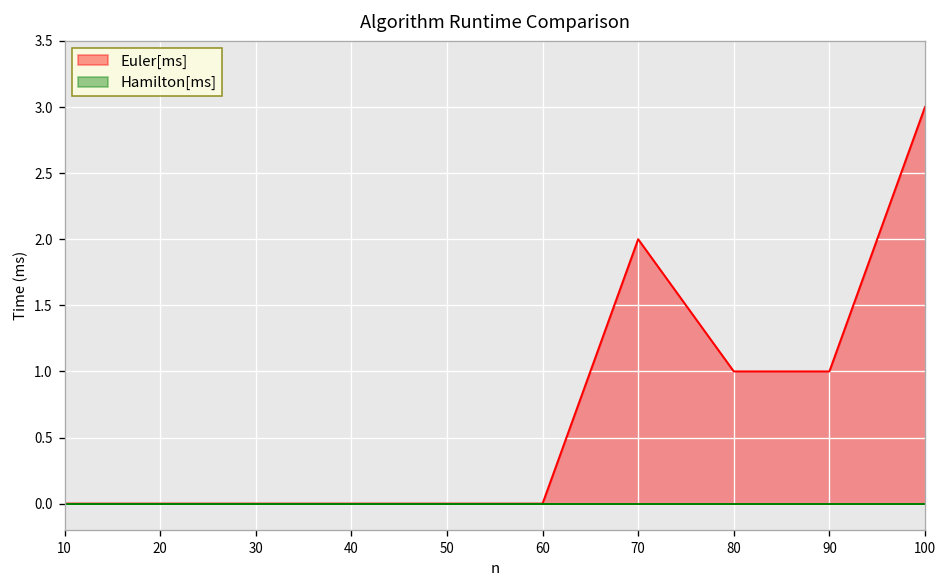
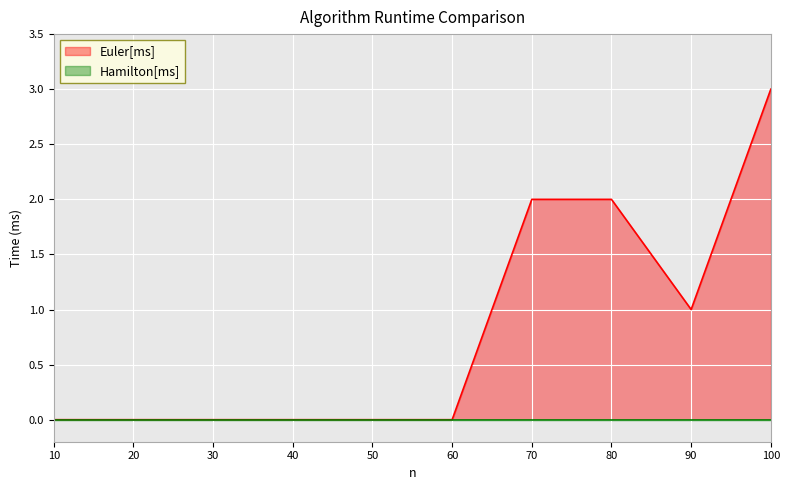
  {
    "Euler[ms]": {
      "70": 2,
-     "80": 1,
+     "80": 2,
      "90": 1,
      "100": 3
    },
    "Hamilton[ms]": {
      "70": 0,
      "80": 0,
      "90": 0,
      "100": 0
    }
  }
